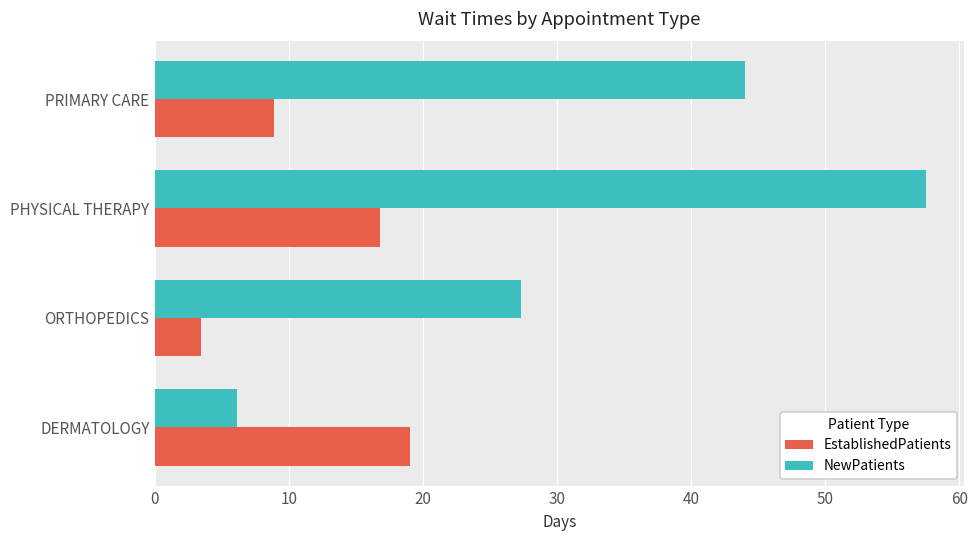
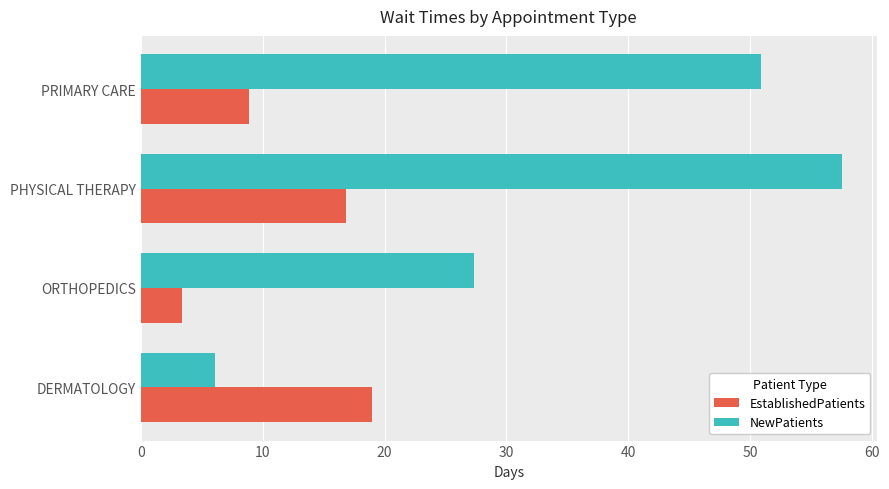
  {
    "EstablishedPatients": {
      "PRIMARY CARE": 8.9,
      "PHYSICAL THERAPY": 16.8,
      "ORTHOPEDICS": 3.4,
      "DERMATOLOGY": 19.0
    },
    "NewPatients": {
-     "PRIMARY CARE": 44.0,
+     "PRIMARY CARE": 50.9,
      "PHYSICAL THERAPY": 57.5,
      "ORTHOPEDICS": 27.3,
      "DERMATOLOGY": 6.1
    }
  }
